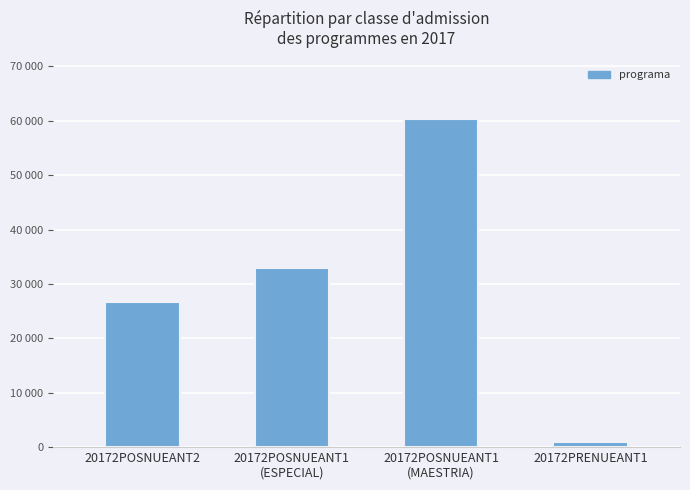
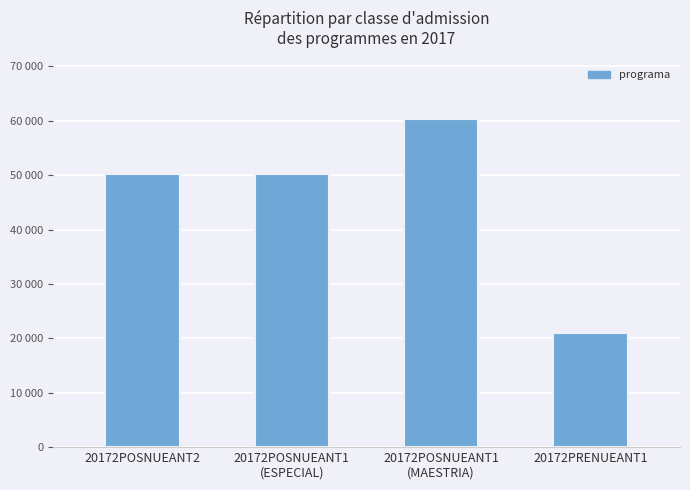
  {
-   "20172POSNUEANT2": 27000,
-   "20172POSNUEANT1 (ESPECIAL)": 33000,
+   "20172POSNUEANT2": 50000,
+   "20172POSNUEANT1 (ESPECIAL)": 50000,
    "20172POSNUEANT1 (MAESTRIA)": 60000,
-   "20172PRENUEANT1": 1000
+   "20172PRENUEANT1": 21000
  }
